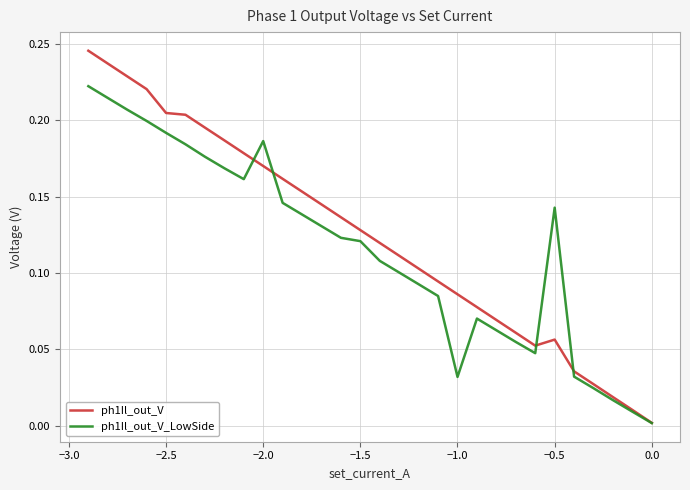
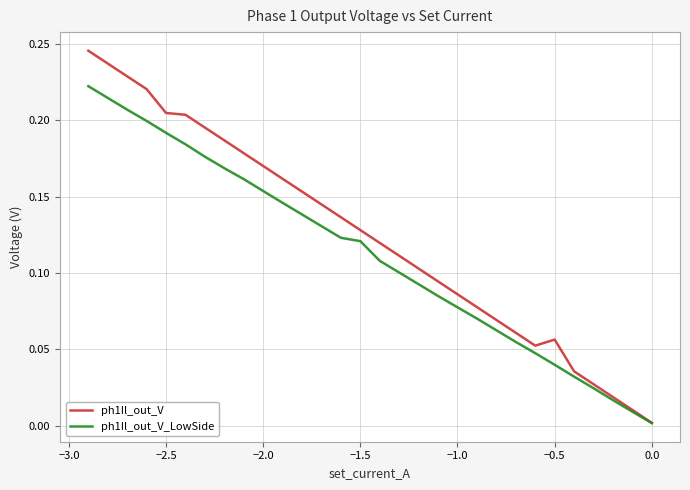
  {
    "ph1Il_out_V": {
      "−2.5": 0.205,
      "−2.0": 0.170,
      "−1.5": 0.128,
      "−1.0": 0.086,
      "−0.5": 0.056
    },
    "ph1Il_out_V_LowSide": {
      "−2.5": 0.192,
-     "−2.0": 0.186,
+     "−2.0": 0.154,
      "−1.5": 0.121,
-     "−1.0": 0.032,
-     "−0.5": 0.143
+     "−1.0": 0.078,
+     "−0.5": 0.040
    }
  }
